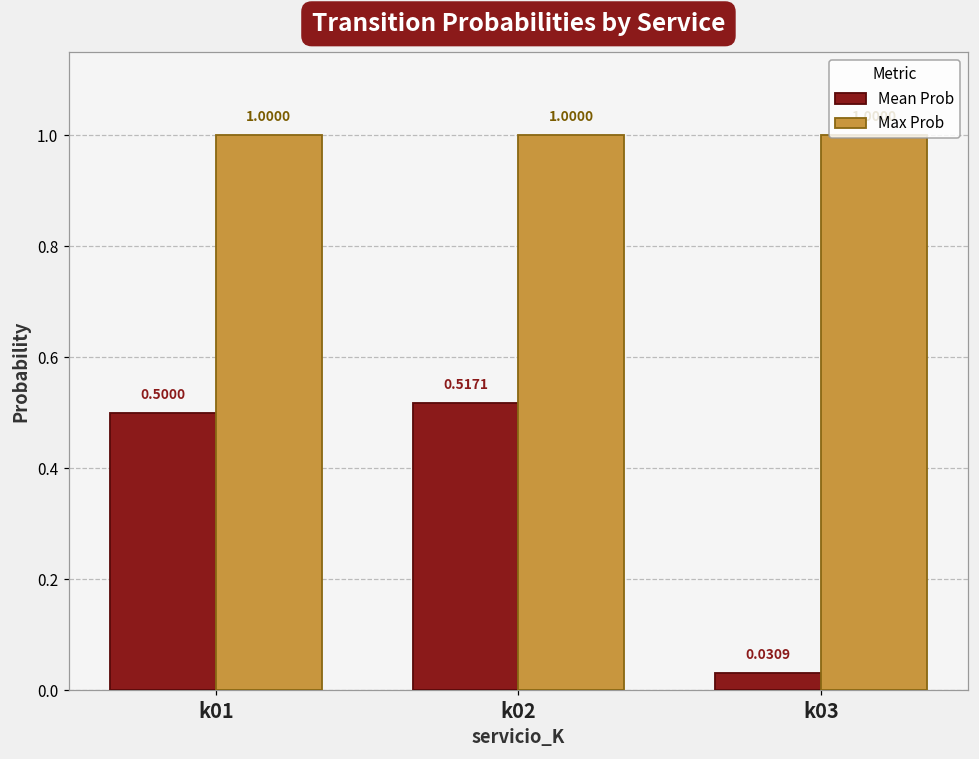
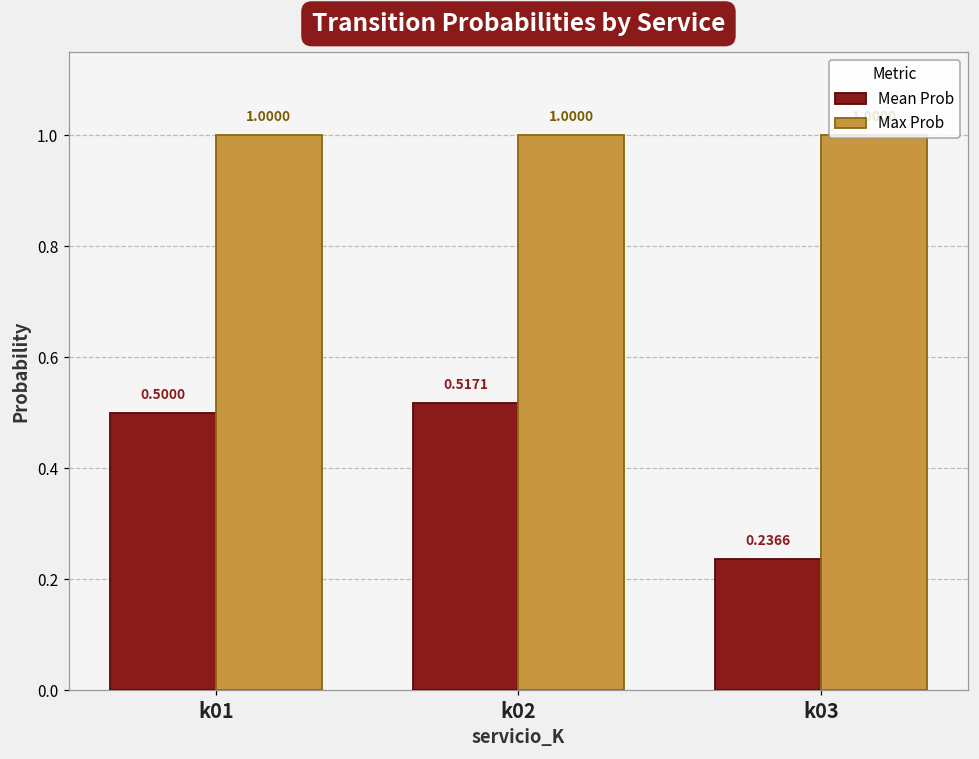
  {
    "Mean Prob": {
      "k01": 0.5000,
      "k02": 0.5171,
-     "k03": 0.0309
+     "k03": 0.2366
    },
    "Max Prob": {
      "k01": 1.0000,
      "k02": 1.0000
    }
  }
